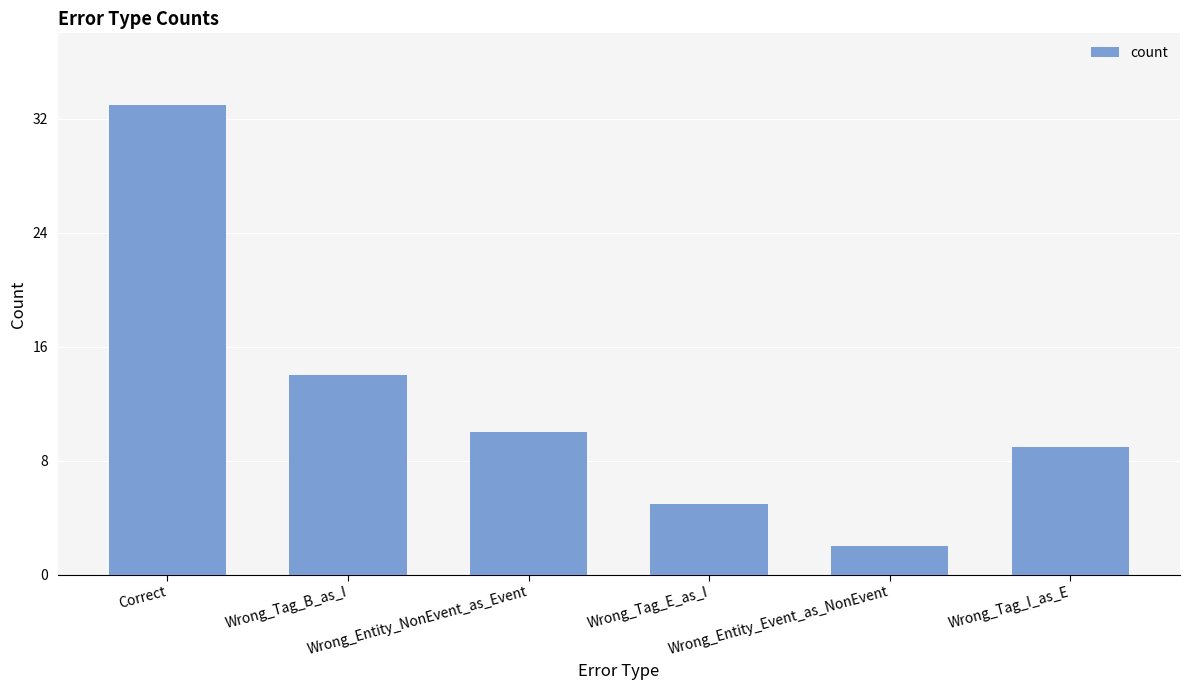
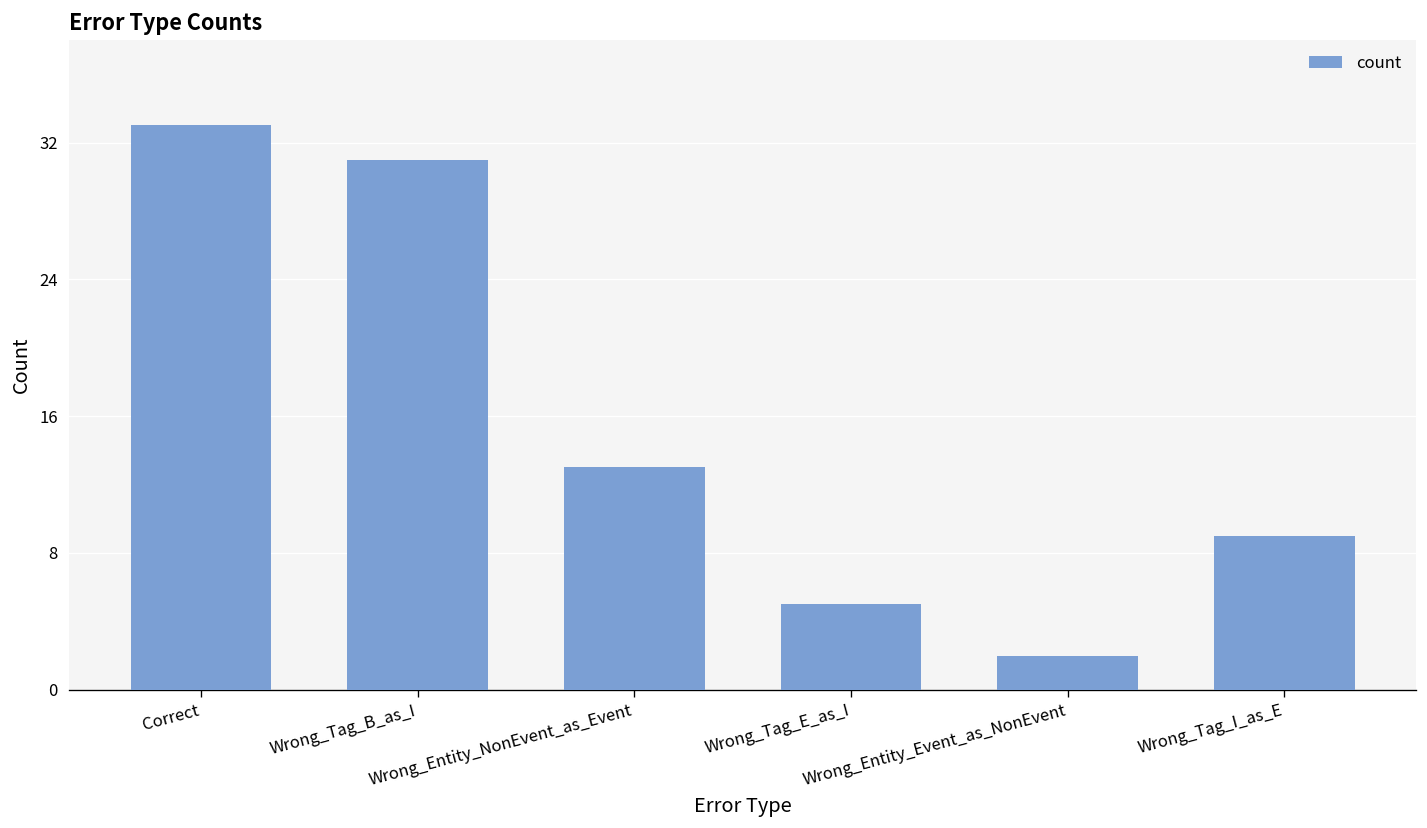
  {
    "Correct": 33,
-   "Wrong_Tag_B_as_I": 14,
-   "Wrong_Entity_NonEvent_as_Event": 10,
+   "Wrong_Tag_B_as_I": 31,
+   "Wrong_Entity_NonEvent_as_Event": 13,
    "Wrong_Tag_E_as_I": 5,
    "Wrong_Entity_Event_as_NonEvent": 2,
    "Wrong_Tag_I_as_E": 9
  }
